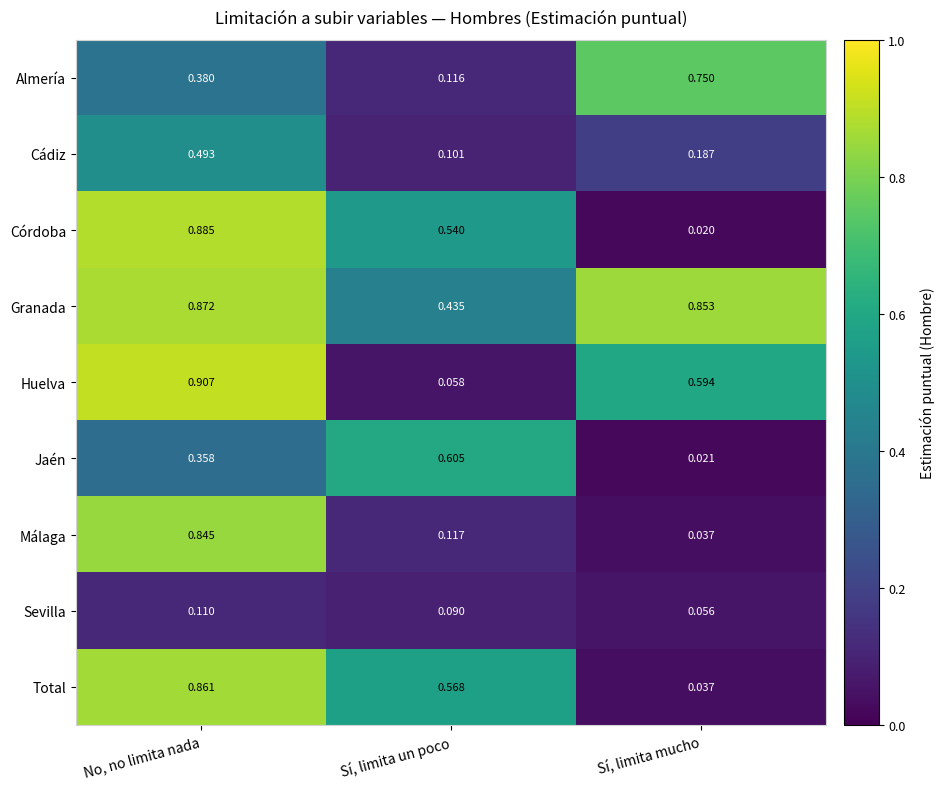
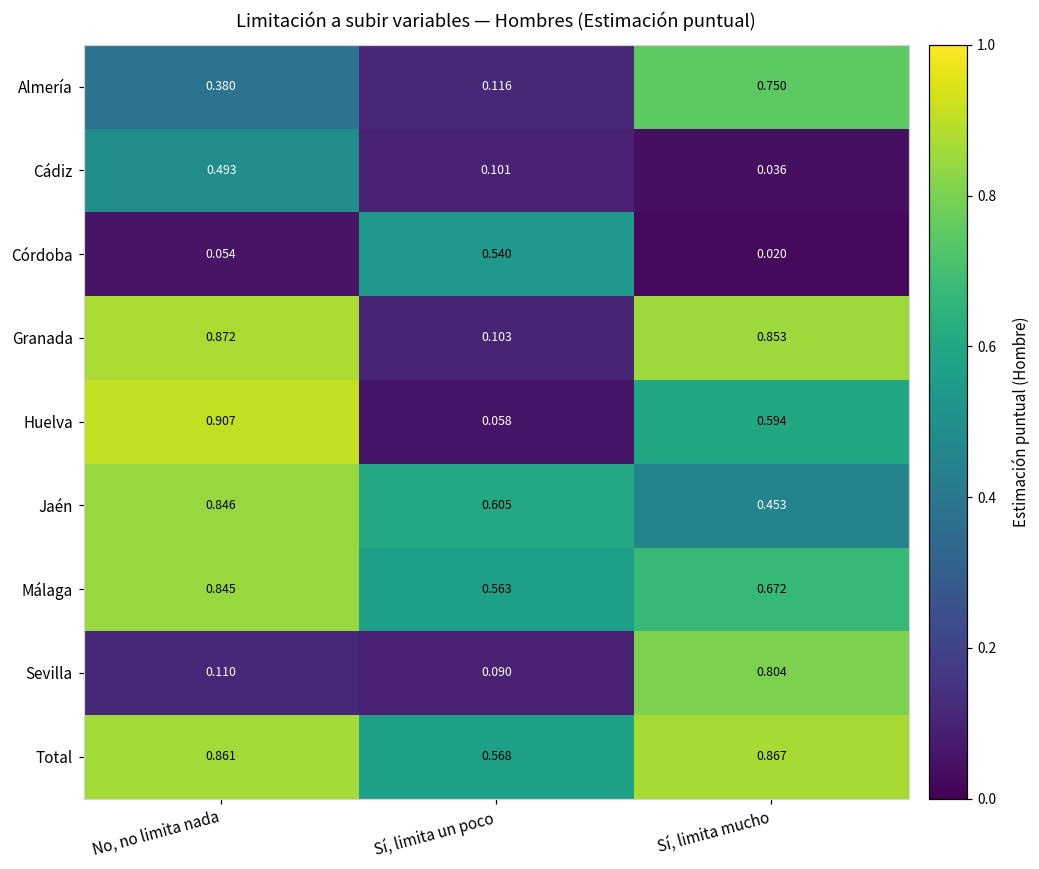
  {
    "Almería": {
      "No, no limita nada": 0.380,
      "Sí, limita un poco": 0.116,
      "Sí, limita mucho": 0.750
    },
    "Cádiz": {
      "No, no limita nada": 0.493,
      "Sí, limita un poco": 0.101,
-     "Sí, limita mucho": 0.187
+     "Sí, limita mucho": 0.036
    },
    "Córdoba": {
-     "No, no limita nada": 0.885,
+     "No, no limita nada": 0.054,
      "Sí, limita un poco": 0.540,
      "Sí, limita mucho": 0.020
    },
    "Granada": {
      "No, no limita nada": 0.872,
-     "Sí, limita un poco": 0.435,
+     "Sí, limita un poco": 0.103,
      "Sí, limita mucho": 0.853
    },
    "Huelva": {
      "No, no limita nada": 0.907,
      "Sí, limita un poco": 0.058,
      "Sí, limita mucho": 0.594
    },
    "Jaén": {
-     "No, no limita nada": 0.358,
+     "No, no limita nada": 0.846,
      "Sí, limita un poco": 0.605,
-     "Sí, limita mucho": 0.021
+     "Sí, limita mucho": 0.453
    },
    "Málaga": {
      "No, no limita nada": 0.845,
-     "Sí, limita un poco": 0.117,
-     "Sí, limita mucho": 0.037
+     "Sí, limita un poco": 0.563,
+     "Sí, limita mucho": 0.672
    },
    "Sevilla": {
      "No, no limita nada": 0.110,
      "Sí, limita un poco": 0.090,
-     "Sí, limita mucho": 0.056
+     "Sí, limita mucho": 0.804
    },
    "Total": {
      "No, no limita nada": 0.861,
      "Sí, limita un poco": 0.568,
-     "Sí, limita mucho": 0.037
+     "Sí, limita mucho": 0.867
    }
  }
